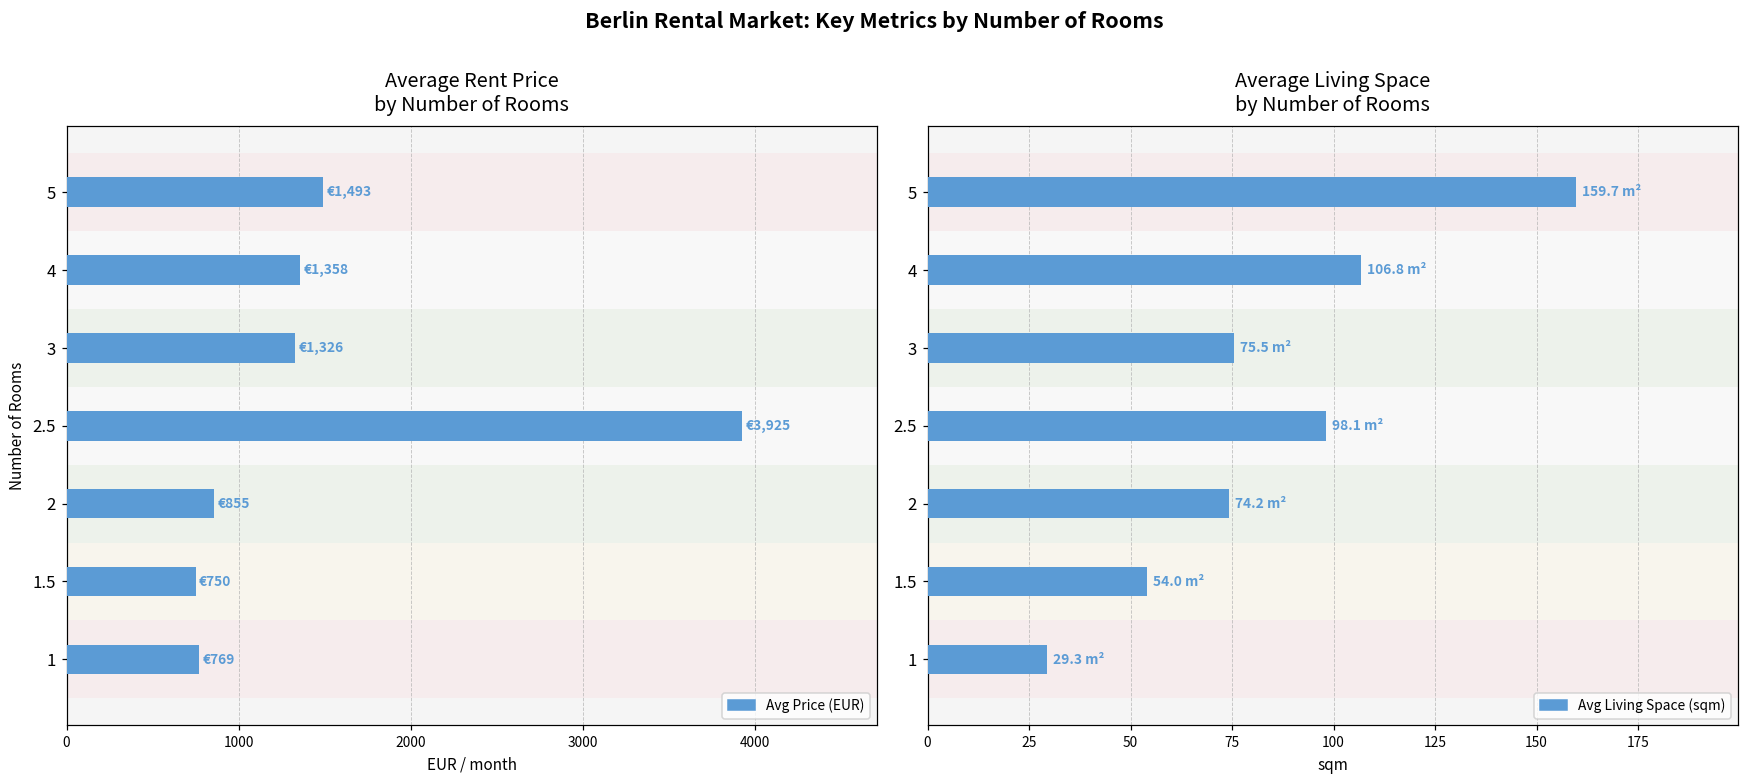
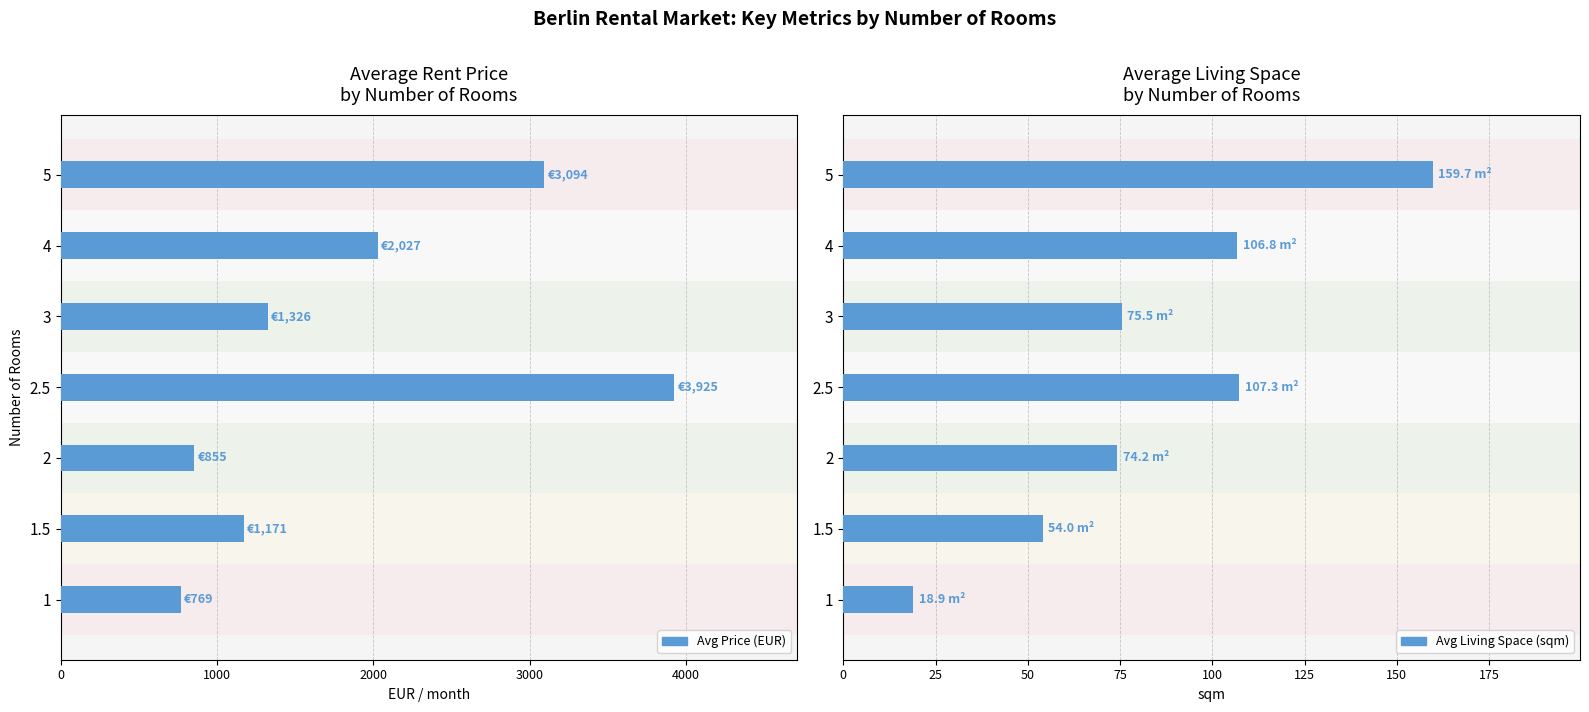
  {
    "Average Rent Price by Number of Rooms": {
-     "5": "€1,493",
-     "4": "€1,358",
+     "5": "€3,094",
+     "4": "€2,027",
      "3": "€1,326",
      "2.5": "€3,925",
      "2": "€855",
-     "1.5": "€750",
+     "1.5": "€1,171",
      "1": "€769"
    },
    "Average Living Space by Number of Rooms": {
      "5": "159.7",
      "4": "106.8",
      "3": "75.5",
-     "2.5": "98.1",
+     "2.5": "107.3",
      "2": "74.2",
      "1.5": "54.0",
-     "1": "29.3"
+     "1": "18.9"
    }
  }
